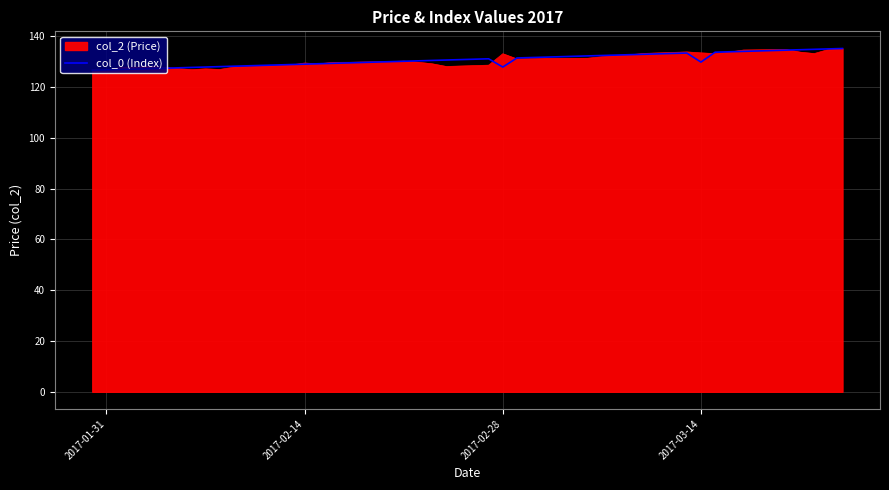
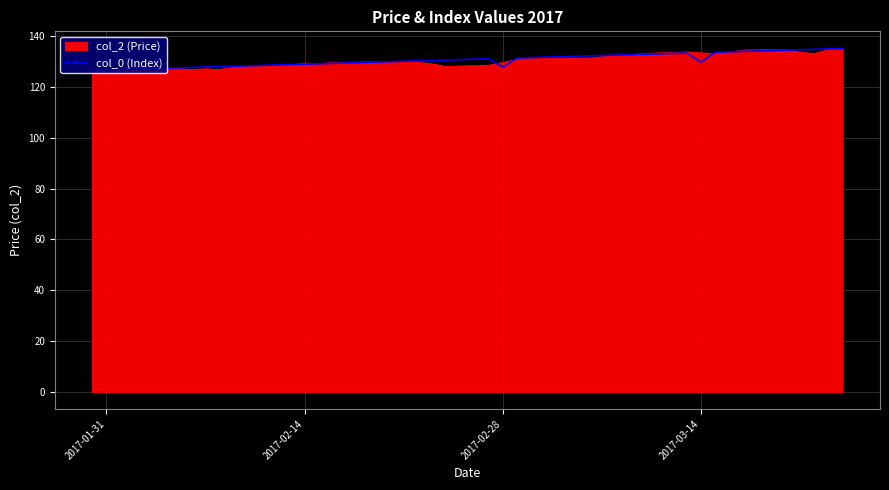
  {
    "col_2 (Price)": {
-     "2017-02-28": 133,
+     "2017-02-28": 130,
      "2017-03-14": 133
    },
    "col_0 (Index)": {
      "2017-02-28": 128,
      "2017-03-14": 130
    }
  }
